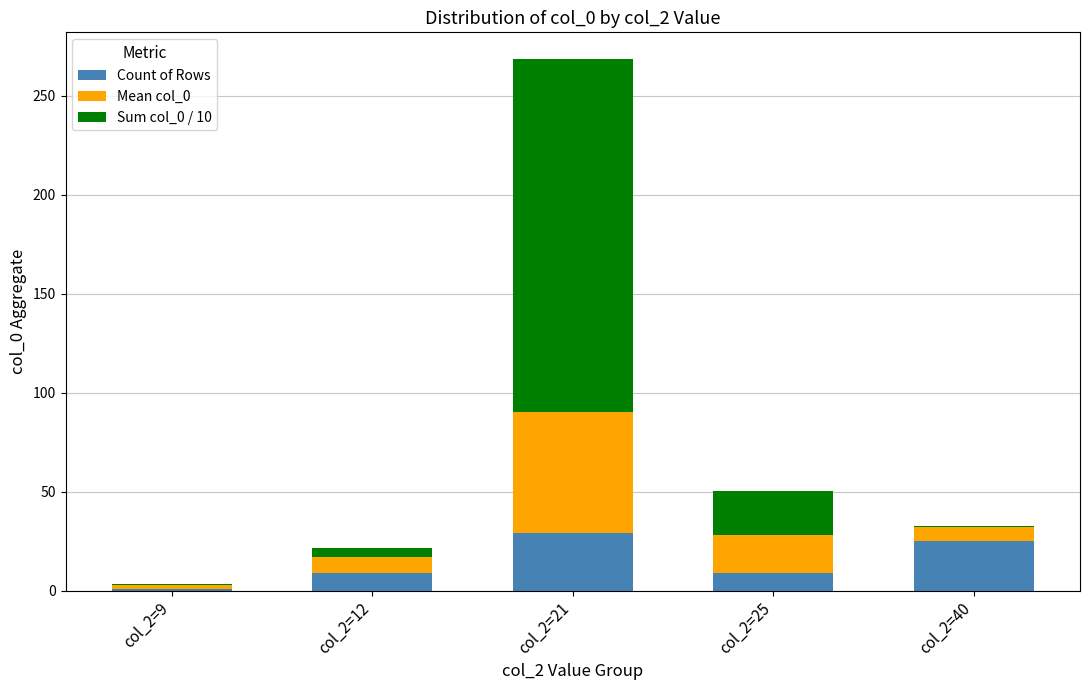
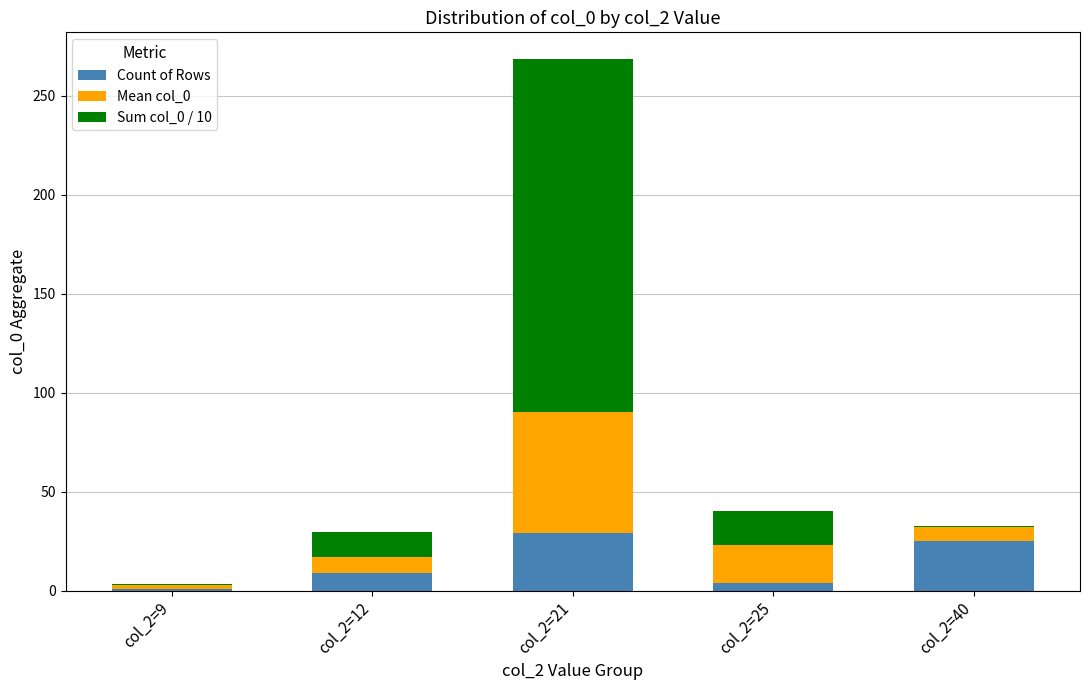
  {
    "Count of Rows": {
      "col_2=12": 9,
      "col_2=21": 29,
-     "col_2=25": 9,
+     "col_2=25": 4,
      "col_2=40": 25
    },
    "Mean col_0": {
      "col_2=9": 2,
      "col_2=12": 8,
      "col_2=21": 61,
      "col_2=25": 19,
      "col_2=40": 7
    },
    "Sum col_0 / 10": {
-     "col_2=12": 5,
+     "col_2=12": 13,
      "col_2=21": 179,
-     "col_2=25": 23
+     "col_2=25": 17
    }
  }
